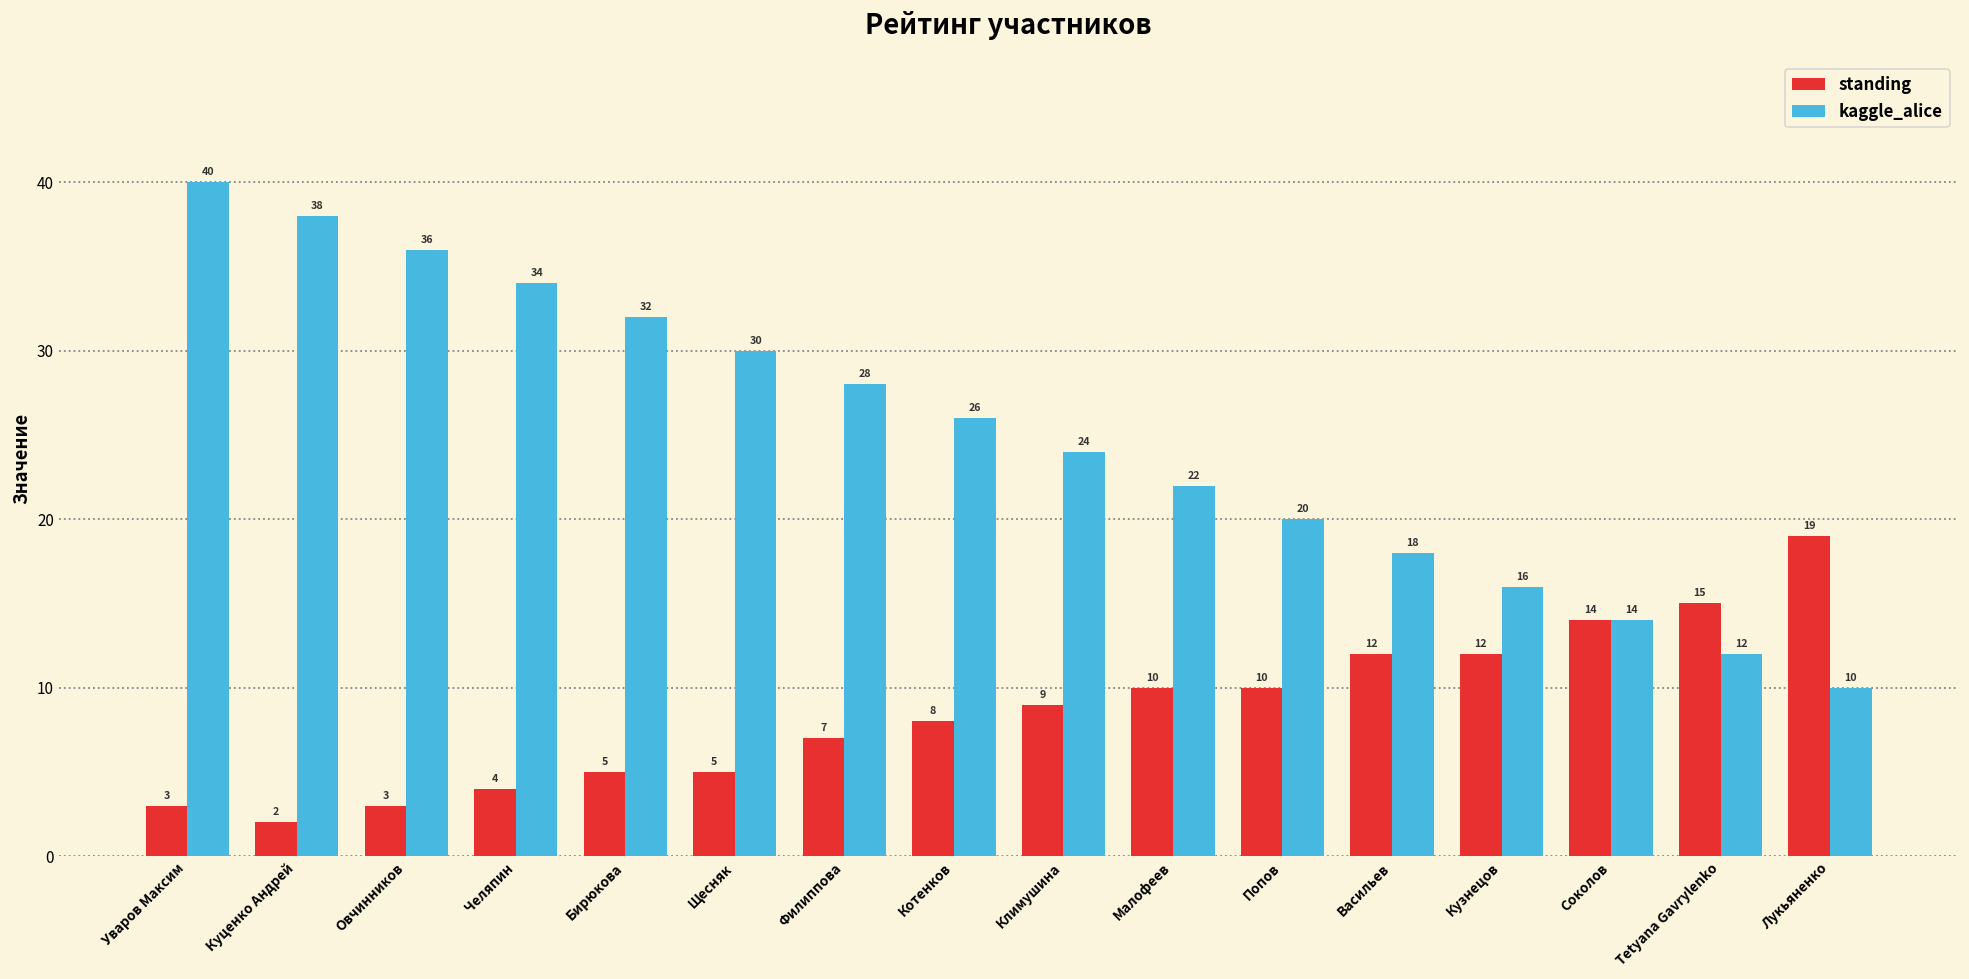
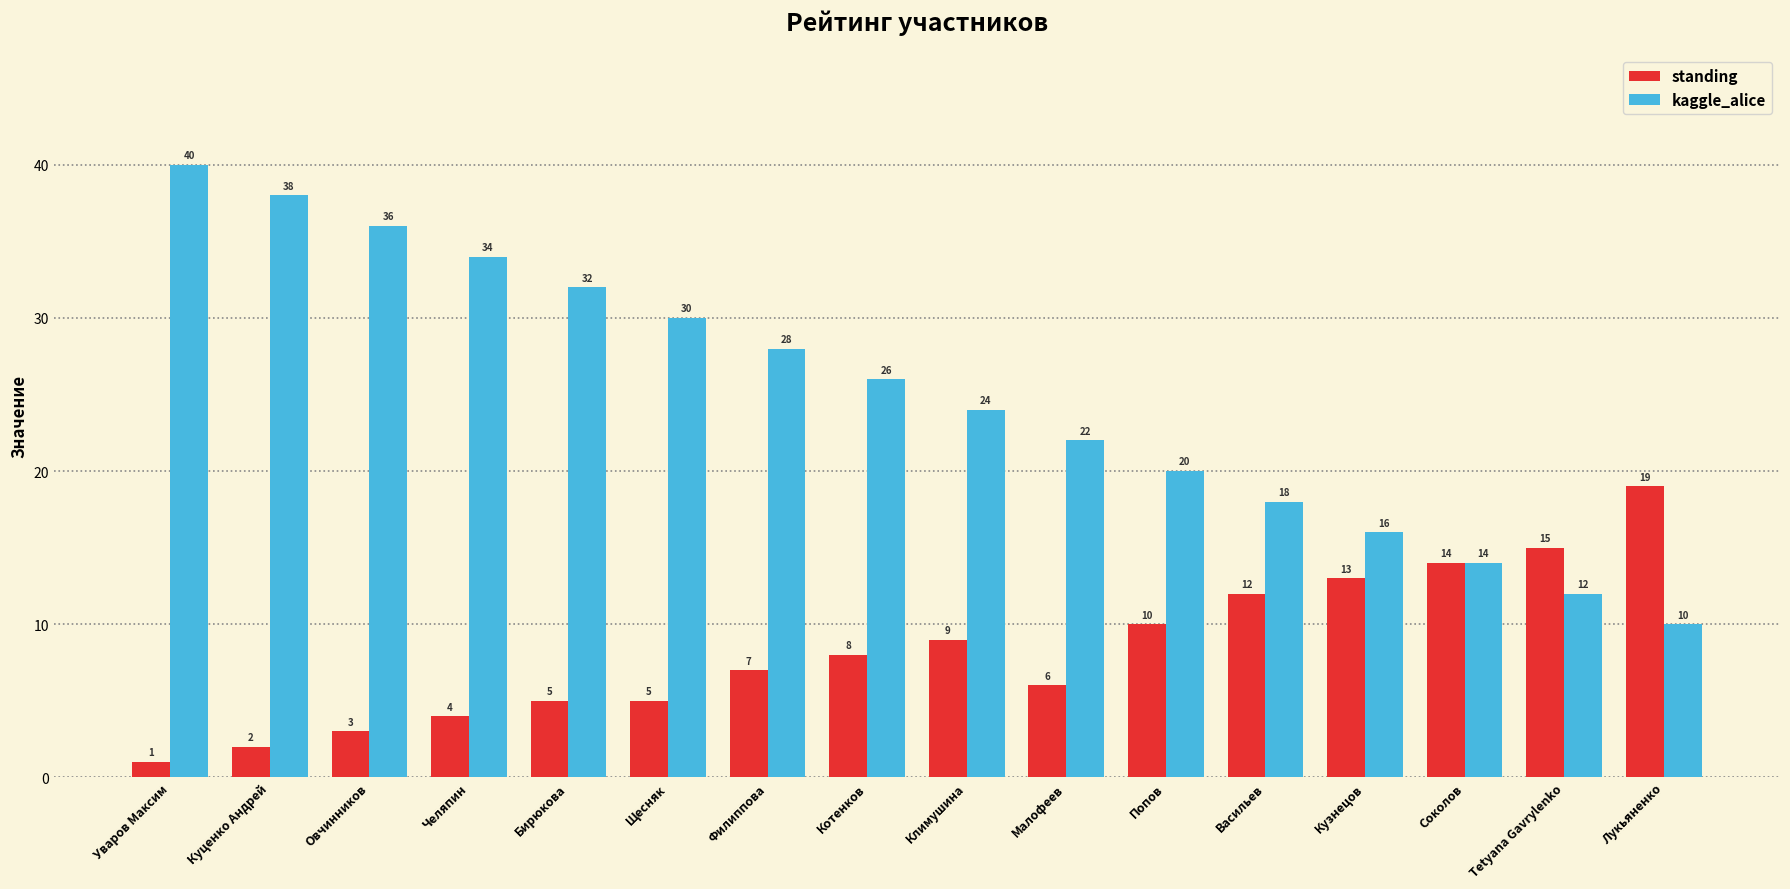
  {
    "standing": {
-     "Уваров Максим": 3,
+     "Уваров Максим": 1,
      "Куценко Андрей": 2,
      "Овчинников": 3,
      "Челяпин": 4,
      "Бирюкова": 5,
      "Щесняк": 5,
      "Филиппова": 7,
      "Котенков": 8,
      "Климушина": 9,
-     "Малофеев": 10,
+     "Малофеев": 6,
      "Попов": 10,
      "Васильев": 12,
-     "Кузнецов": 12,
+     "Кузнецов": 13,
      "Соколов": 14,
      "Tetyana Gavrylenko": 15,
      "Лукьяненко": 19
    },
    "kaggle_alice": {
      "Уваров Максим": 40,
      "Куценко Андрей": 38,
      "Овчинников": 36,
      "Челяпин": 34,
      "Бирюкова": 32,
      "Щесняк": 30,
      "Филиппова": 28,
      "Котенков": 26,
      "Климушина": 24,
      "Малофеев": 22,
      "Попов": 20,
      "Васильев": 18,
      "Кузнецов": 16,
      "Соколов": 14,
      "Tetyana Gavrylenko": 12,
      "Лукьяненко": 10
    }
  }
